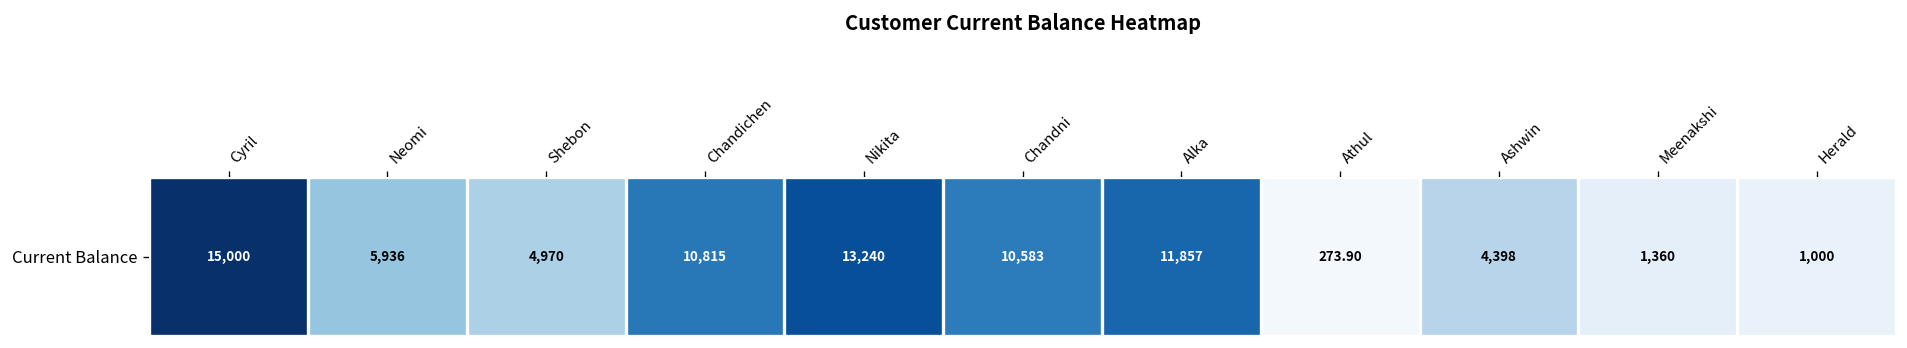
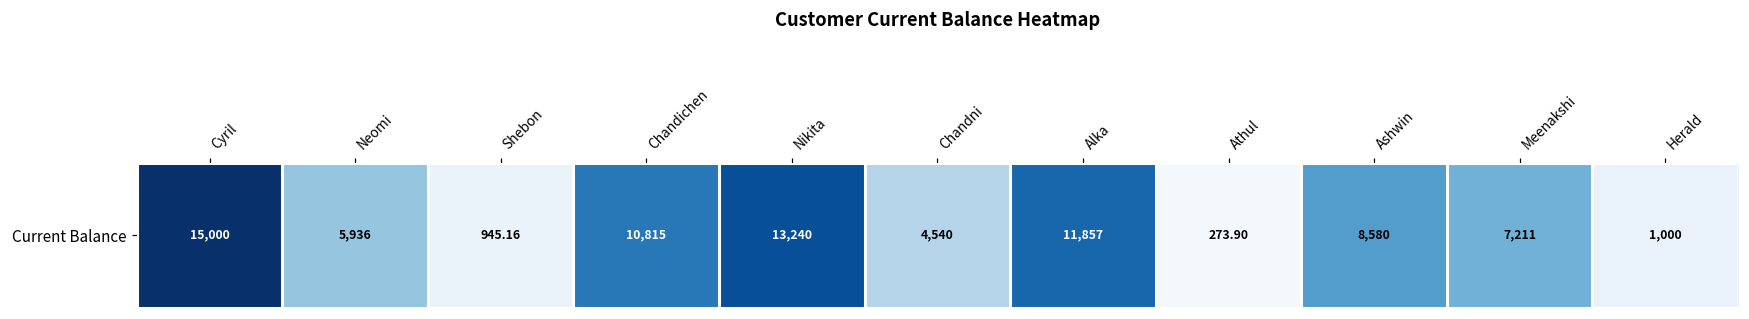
  {
    "Current Balance": {
      "Cyril": "15,000",
      "Neomi": "5,936",
-     "Shebon": "4,970",
+     "Shebon": "945.16",
      "Chandichen": "10,815",
      "Nikita": "13,240",
-     "Chandni": "10,583",
+     "Chandni": "4,540",
      "Alka": "11,857",
      "Athul": "273.90",
-     "Ashwin": "4,398",
-     "Meenakshi": "1,360",
+     "Ashwin": "8,580",
+     "Meenakshi": "7,211",
      "Herald": "1,000"
    }
  }
